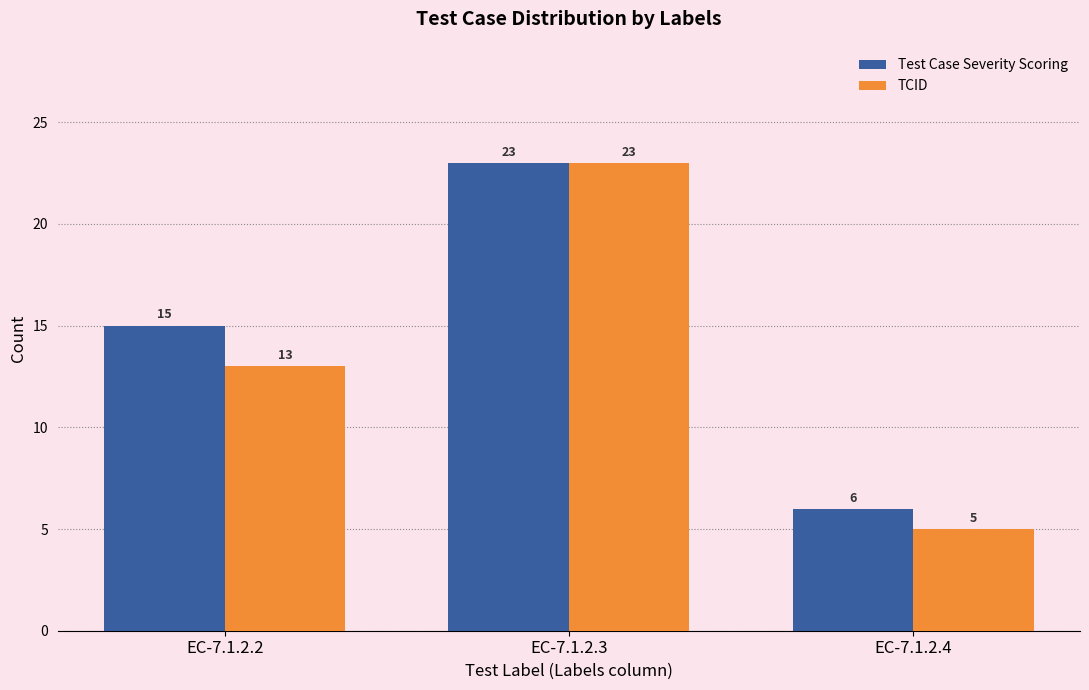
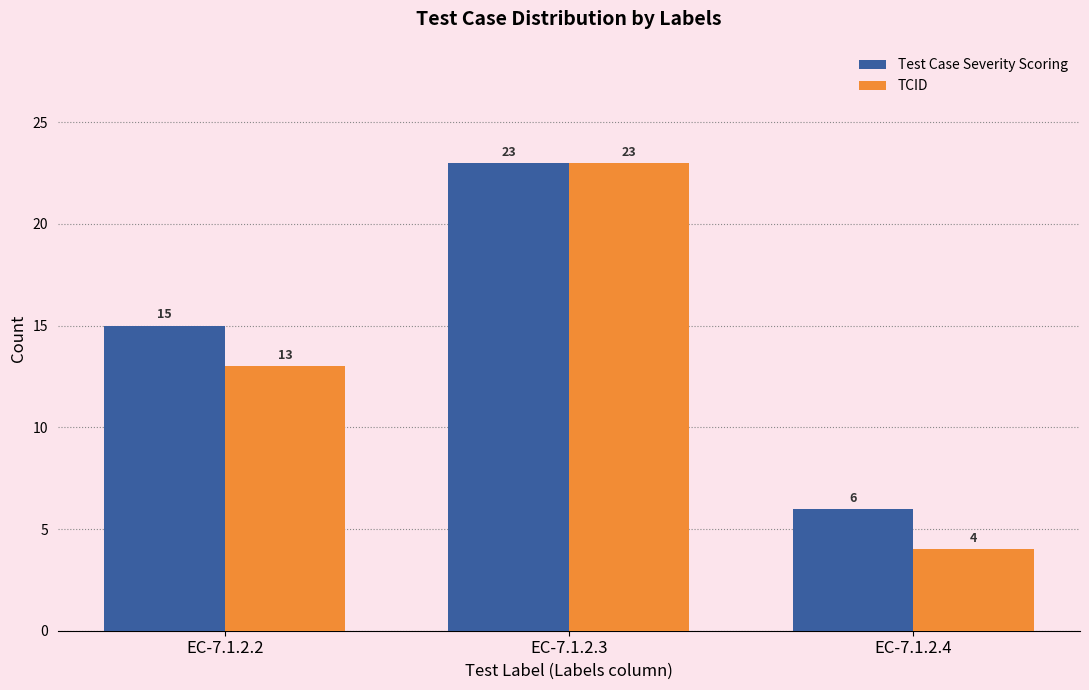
  {
    "Test Case Severity Scoring": {
      "EC-7.1.2.2": 15,
      "EC-7.1.2.3": 23,
      "EC-7.1.2.4": 6
    },
    "TCID": {
      "EC-7.1.2.2": 13,
      "EC-7.1.2.3": 23,
-     "EC-7.1.2.4": 5
+     "EC-7.1.2.4": 4
    }
  }
